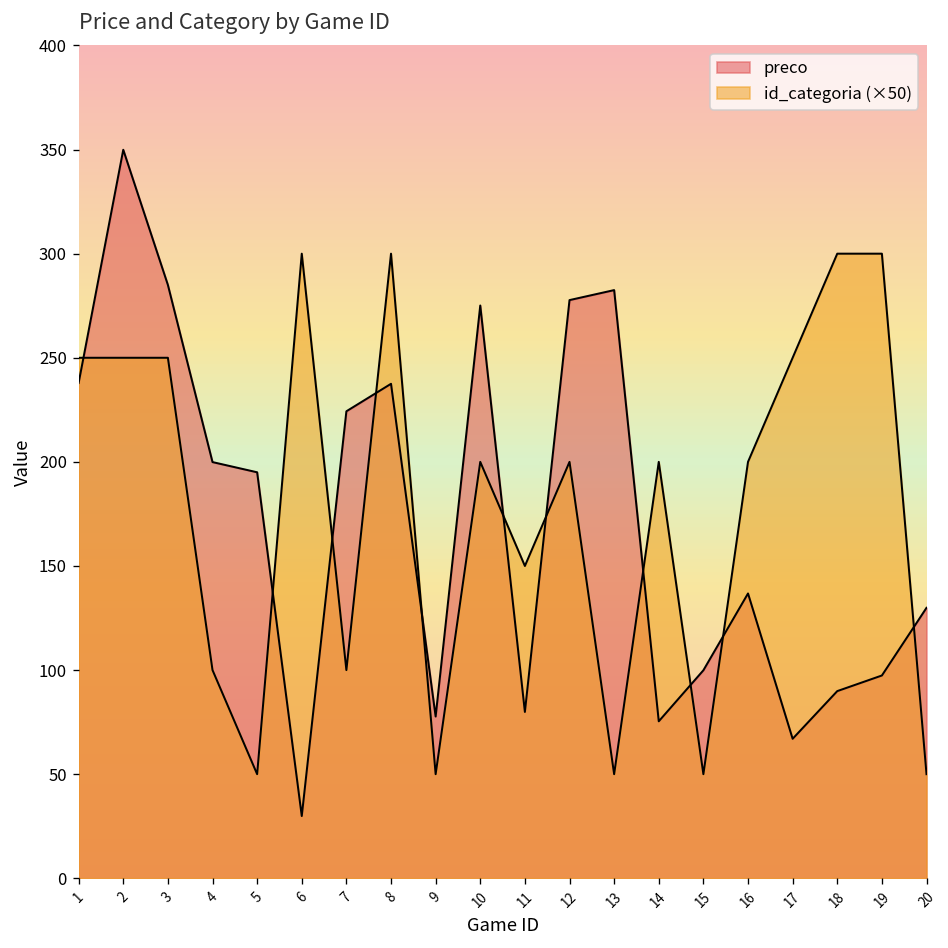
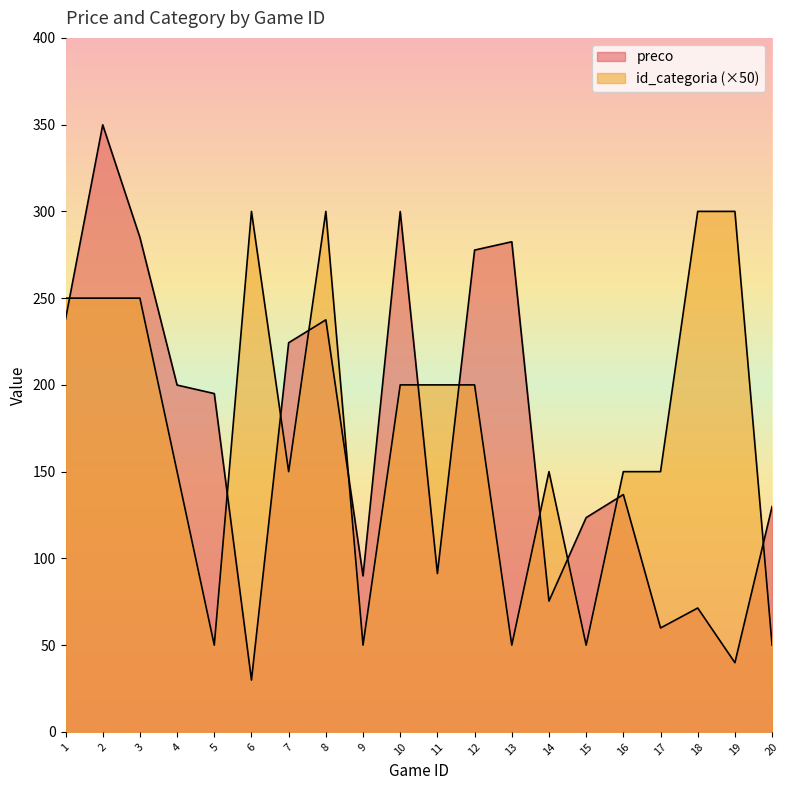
  {
    "preco": {
      "1": 238,
      "2": 350,
      "3": 285,
      "4": 200,
      "5": 195,
      "6": 30,
      "7": 224,
      "8": 238,
-     "9": 78,
-     "10": 275,
-     "11": 80,
+     "9": 90,
+     "10": 300,
+     "11": 91,
      "12": 278,
      "13": 283,
      "14": 75,
-     "15": 100,
+     "15": 124,
      "16": 137,
-     "17": 67,
-     "18": 90,
-     "19": 97,
+     "17": 60,
+     "18": 71,
+     "19": 40,
      "20": 130
    },
    "id_categoria (×50)": {
      "1": 250,
      "2": 250,
      "3": 250,
-     "4": 100,
+     "4": 150,
      "5": 50,
      "6": 300,
-     "7": 100,
+     "7": 150,
      "8": 300,
      "9": 50,
      "10": 200,
-     "11": 150,
+     "11": 200,
      "12": 200,
      "13": 50,
-     "14": 200,
+     "14": 150,
      "15": 50,
-     "16": 200,
-     "17": 250,
+     "16": 150,
+     "17": 150,
      "18": 300,
      "19": 300,
      "20": 50
    }
  }
